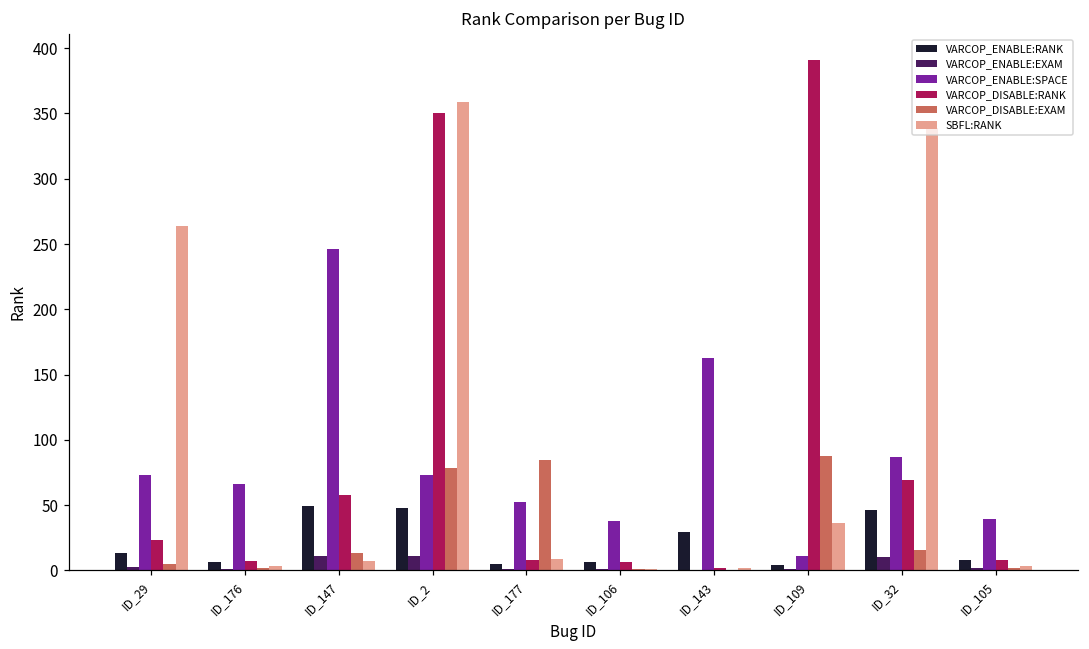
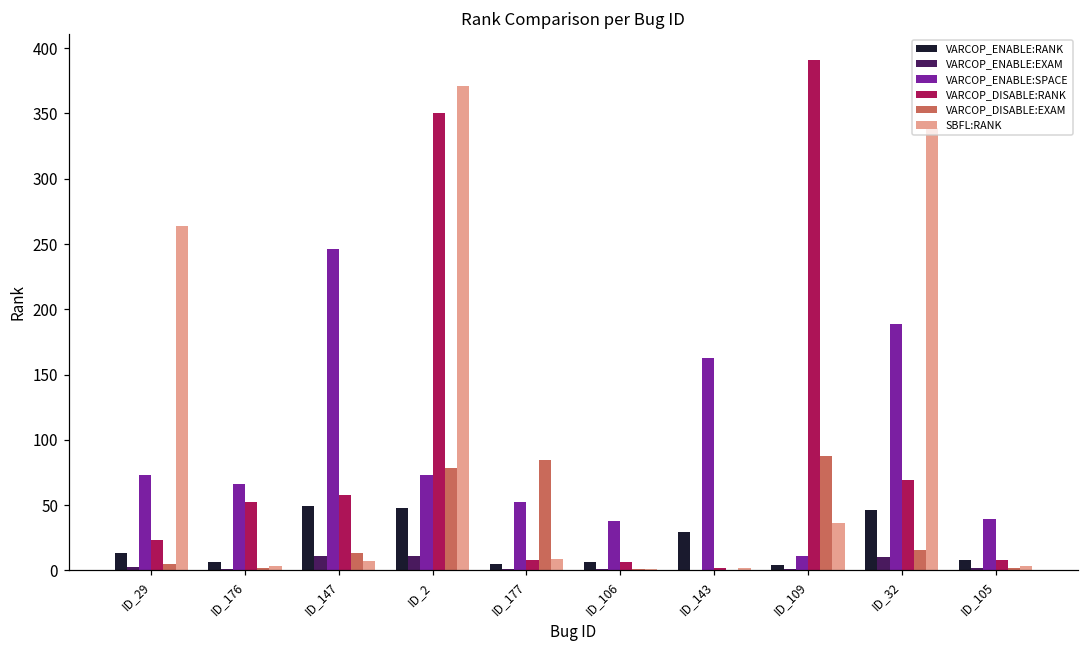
  {
    "VARCOP_ENABLE:RANK": {
      "ID_29": 13,
      "ID_176": 6,
      "ID_147": 49,
      "ID_2": 48,
      "ID_177": 5,
      "ID_106": 6,
      "ID_143": 29,
      "ID_109": 4,
      "ID_32": 46,
      "ID_105": 8
    },
    "VARCOP_ENABLE:EXAM": {
      "ID_29": 3,
      "ID_147": 11,
      "ID_2": 11,
      "ID_32": 10
    },
    "VARCOP_ENABLE:SPACE": {
      "ID_29": 73,
      "ID_176": 66,
      "ID_147": 246,
      "ID_2": 73,
      "ID_177": 52,
      "ID_106": 38,
      "ID_143": 163,
      "ID_109": 11,
-     "ID_32": 87,
+     "ID_32": 189,
      "ID_105": 39
    },
    "VARCOP_DISABLE:RANK": {
      "ID_29": 23,
-     "ID_176": 7,
+     "ID_176": 52,
      "ID_147": 58,
      "ID_2": 350,
      "ID_177": 8,
      "ID_106": 6,
      "ID_109": 391,
      "ID_32": 69,
      "ID_105": 8
    },
    "VARCOP_DISABLE:EXAM": {
      "ID_29": 5,
      "ID_147": 13,
      "ID_2": 78,
      "ID_177": 84,
      "ID_109": 87,
      "ID_32": 15
    },
    "SBFL:RANK": {
      "ID_29": 264,
      "ID_176": 3,
      "ID_147": 7,
-     "ID_2": 359,
+     "ID_2": 371,
      "ID_177": 9,
      "ID_109": 36,
      "ID_105": 3
    }
  }
